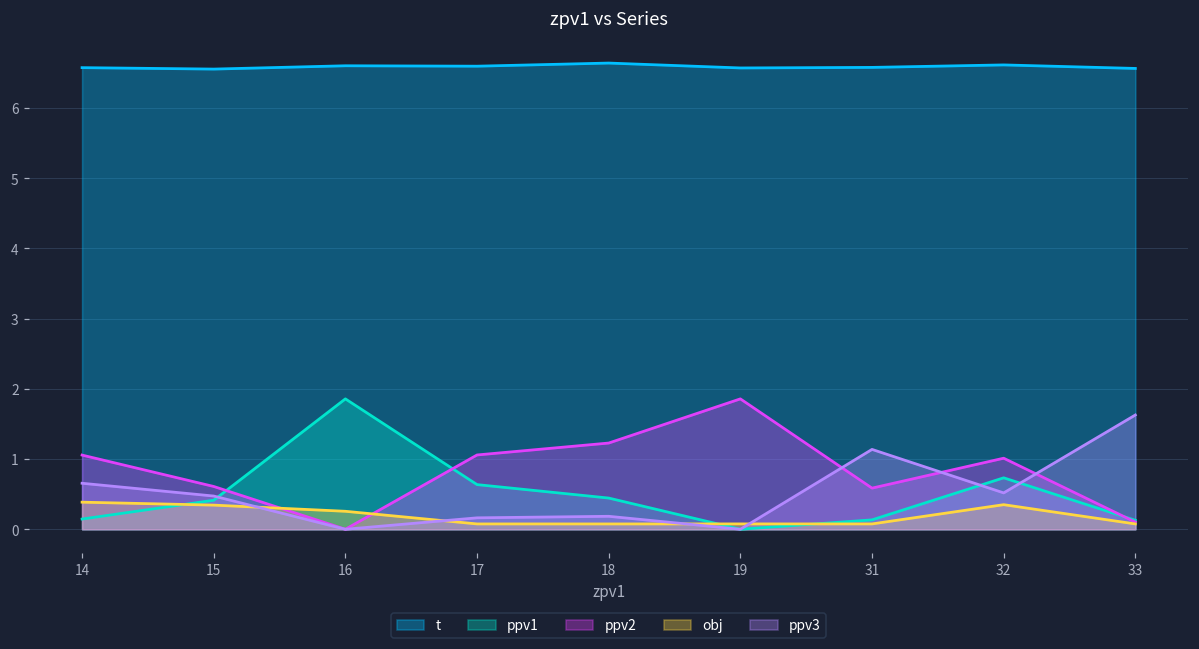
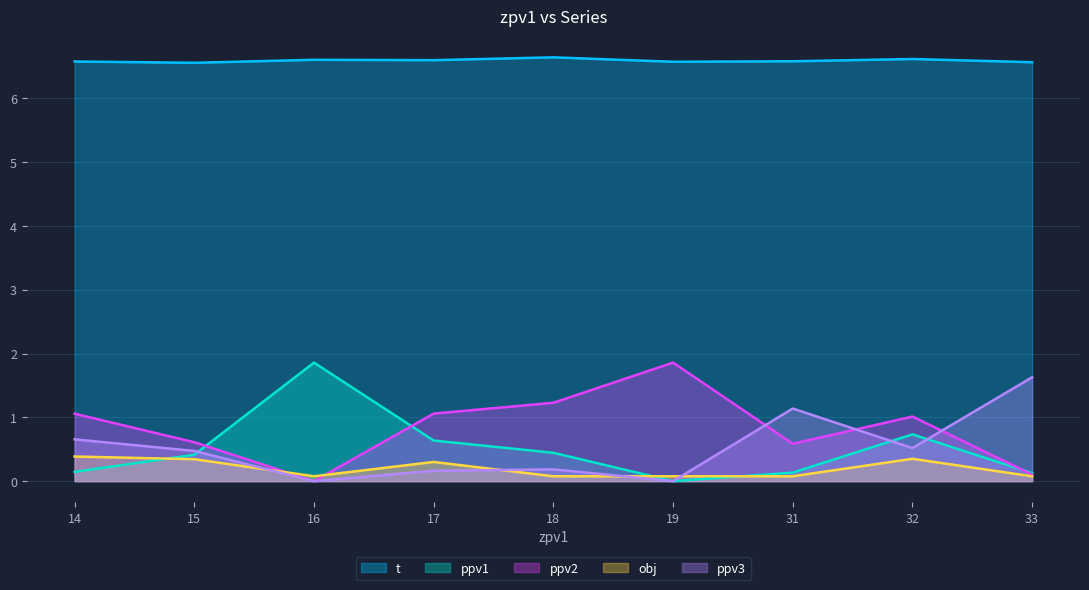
  {
    "obj": {
      "14": 0.4,
      "15": 0.3,
-     "16": 0.3,
-     "17": 0.1,
+     "16": 0.1,
+     "17": 0.3,
      "18": 0.1,
      "19": 0.1,
      "31": 0.1,
      "32": 0.4
    }
  }
